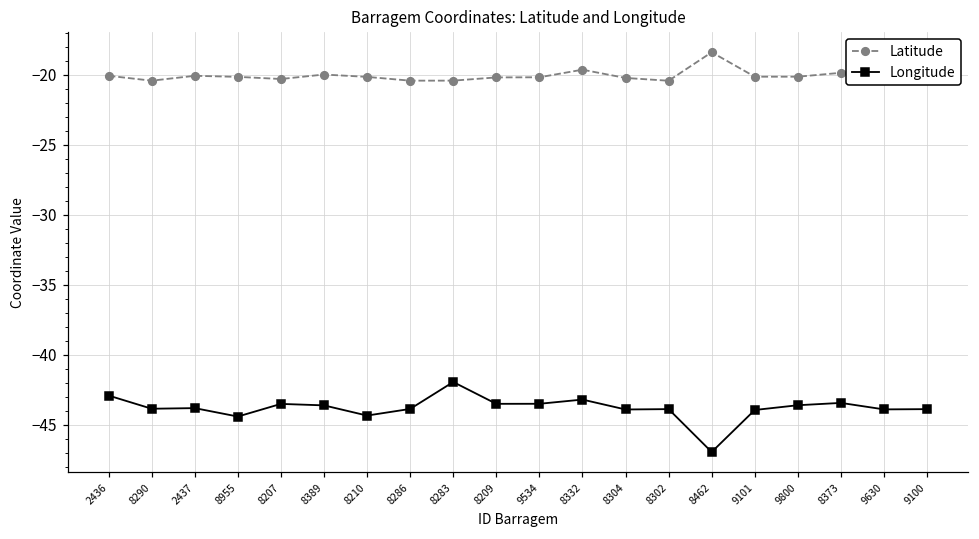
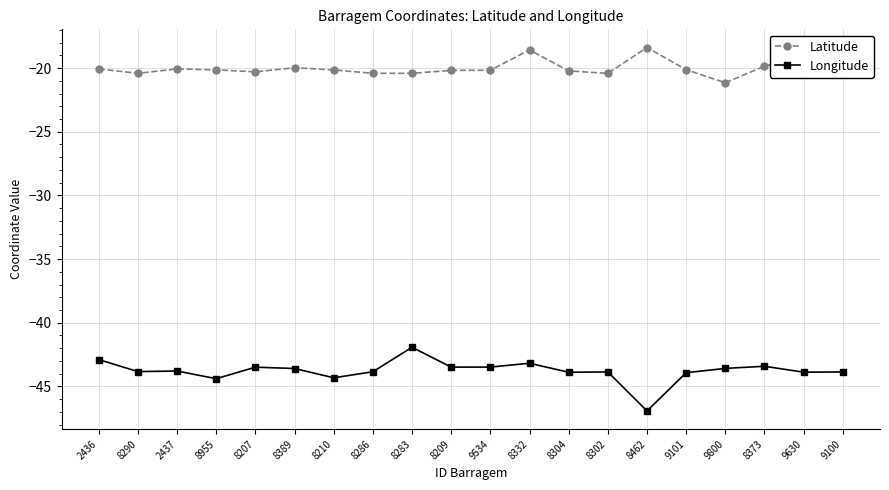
  {
    "Latitude": {
      "2436": -20.1,
      "8290": -20.4,
      "2437": -20.1,
      "8955": -20.1,
      "8207": -20.3,
      "8389": -20.0,
      "8210": -20.1,
      "8286": -20.4,
      "8283": -20.4,
      "8209": -20.2,
      "9534": -20.2,
-     "8332": -19.6,
+     "8332": -18.6,
      "8304": -20.2,
      "8302": -20.4,
      "8462": -18.4,
      "9101": -20.1,
-     "9800": -20.1,
+     "9800": -21.2,
      "8373": -19.8
    },
    "Longitude": {
      "2436": -42.9,
      "8290": -43.8,
      "2437": -43.8,
      "8955": -44.4,
      "8207": -43.5,
      "8389": -43.6,
      "8210": -44.3,
      "8286": -43.9,
      "8283": -41.9,
      "8209": -43.5,
      "9534": -43.5,
      "8332": -43.2,
      "8304": -43.9,
      "8302": -43.9,
      "8462": -46.9,
      "9101": -43.9,
      "9800": -43.6,
      "8373": -43.4,
      "9630": -43.9,
      "9100": -43.9
    }
  }
